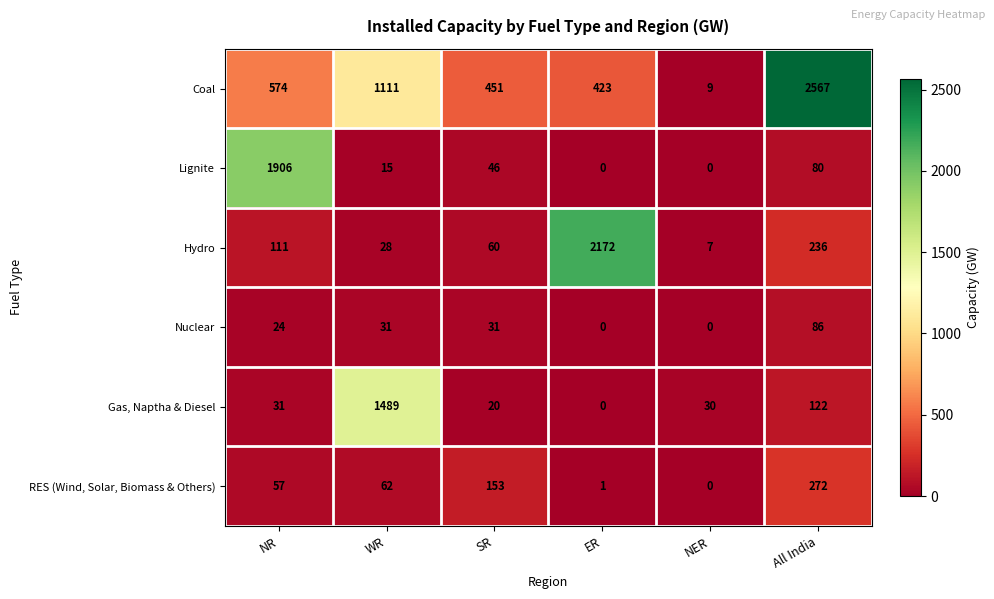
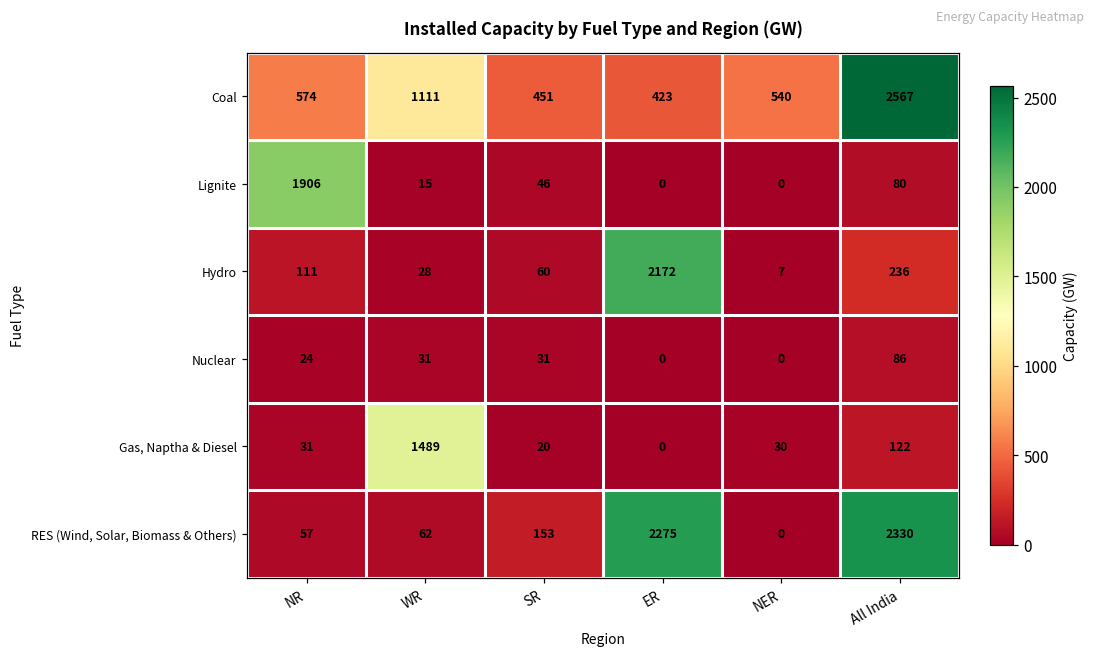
  {
    "Coal": {
      "NR": 574,
      "WR": 1111,
      "SR": 451,
      "ER": 423,
-     "NER": 9,
+     "NER": 540,
      "All India": 2567
    },
    "Lignite": {
      "NR": 1906,
      "WR": 15,
      "SR": 46,
      "ER": 0,
      "NER": 0,
      "All India": 80
    },
    "Hydro": {
      "NR": 111,
      "WR": 28,
      "SR": 60,
      "ER": 2172,
      "NER": 7,
      "All India": 236
    },
    "Nuclear": {
      "NR": 24,
      "WR": 31,
      "SR": 31,
      "ER": 0,
      "NER": 0,
      "All India": 86
    },
    "Gas, Naptha & Diesel": {
      "NR": 31,
      "WR": 1489,
      "SR": 20,
      "ER": 0,
      "NER": 30,
      "All India": 122
    },
    "RES (Wind, Solar, Biomass & Others)": {
      "NR": 57,
      "WR": 62,
      "SR": 153,
-     "ER": 1,
+     "ER": 2275,
      "NER": 0,
-     "All India": 272
+     "All India": 2330
    }
  }
